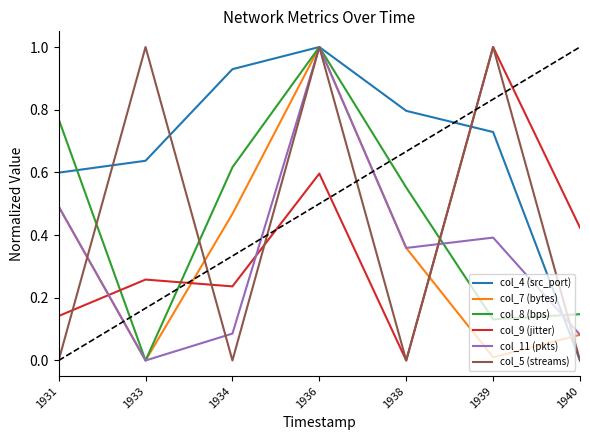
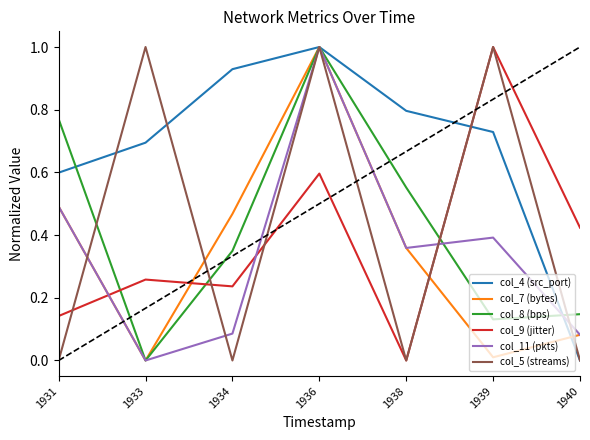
  {
    "col_4 (src_port)": {
      "1931": 0.60,
-     "1933": 0.64,
+     "1933": 0.69,
      "1934": 0.93,
      "1938": 0.80,
      "1939": 0.73
    },
    "col_7 (bytes)": {
      "1934": 0.47
    },
    "col_8 (bps)": {
      "1931": 0.77,
-     "1934": 0.62,
+     "1934": 0.35,
      "1938": 0.55,
      "1940": 0.15
    },
    "col_9 (jitter)": {
      "1931": 0.14,
      "1933": 0.26,
      "1934": 0.24,
      "1936": 0.60,
      "1940": 0.42
    },
    "col_11 (pkts)": {
      "1934": 0.09,
      "1939": 0.39
    },
    "col_5 (streams)": {
      "1933": 1.00,
      "1934": 0.00
    }
  }
